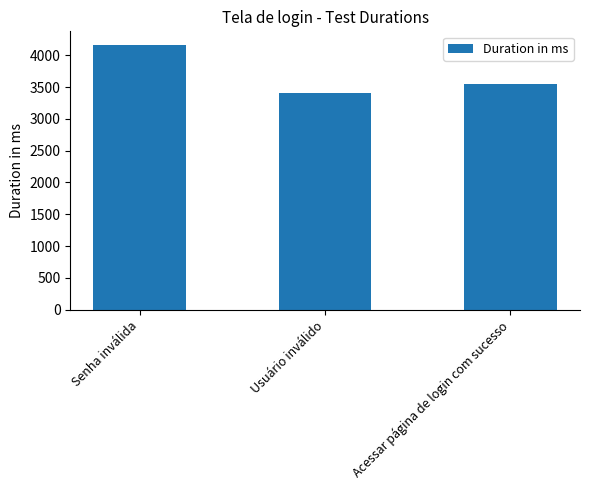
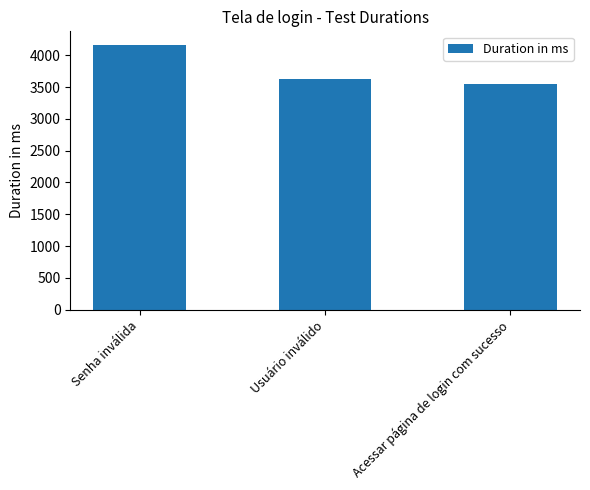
  {
    "Senha inválida": 4200,
-   "Usuário inválido": 3400,
+   "Usuário inválido": 3600,
    "Acessar página de login com sucesso": 3600
  }
